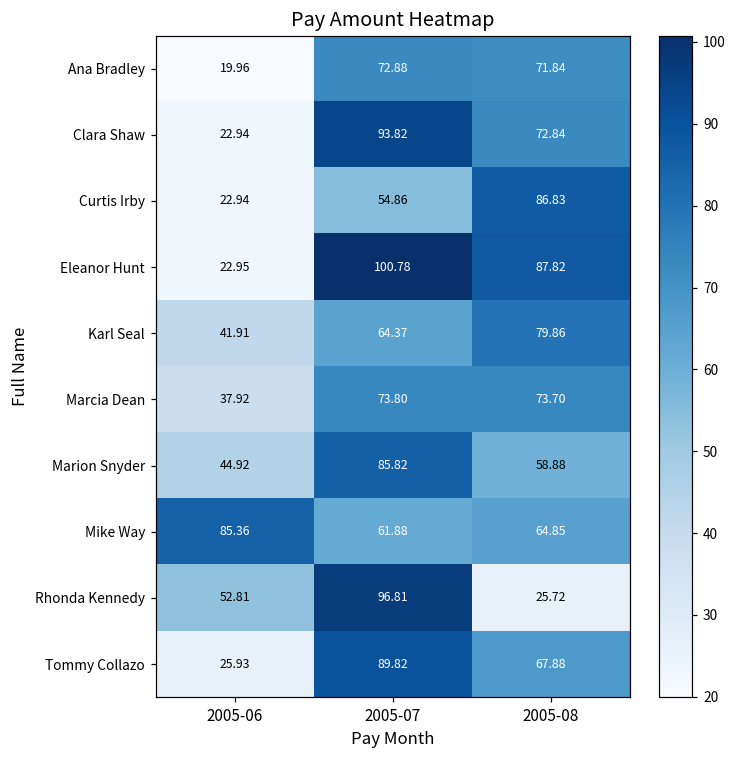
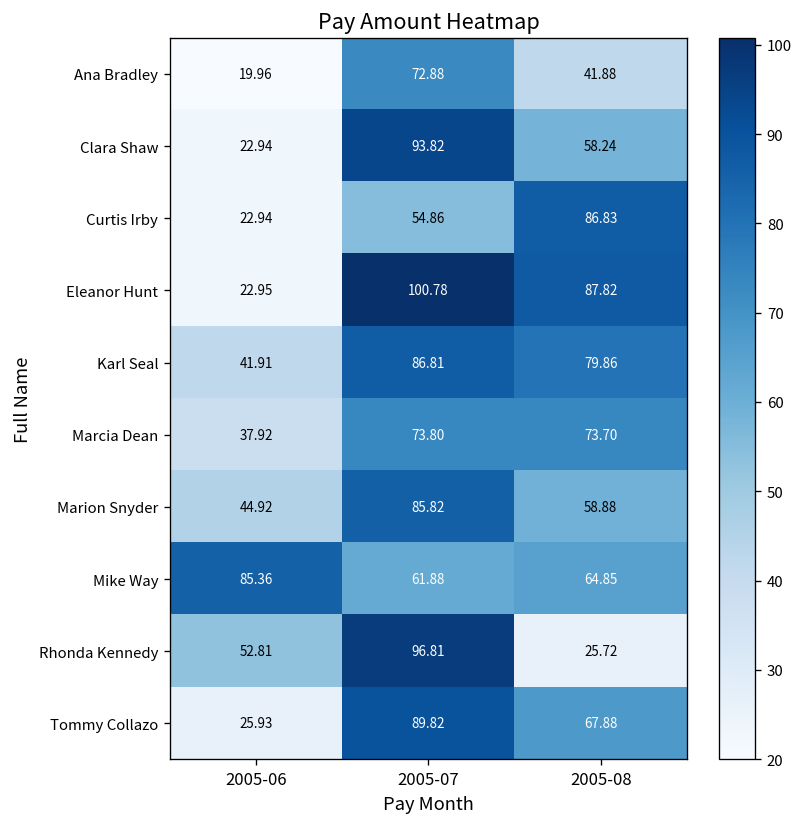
  {
    "Ana Bradley": {
      "2005-06": 19.96,
      "2005-07": 72.88,
-     "2005-08": 71.84
+     "2005-08": 41.88
    },
    "Clara Shaw": {
      "2005-06": 22.94,
      "2005-07": 93.82,
-     "2005-08": 72.84
+     "2005-08": 58.24
    },
    "Curtis Irby": {
      "2005-06": 22.94,
      "2005-07": 54.86,
      "2005-08": 86.83
    },
    "Eleanor Hunt": {
      "2005-06": 22.95,
      "2005-07": 100.78,
      "2005-08": 87.82
    },
    "Karl Seal": {
      "2005-06": 41.91,
-     "2005-07": 64.37,
+     "2005-07": 86.81,
      "2005-08": 79.86
    },
    "Marcia Dean": {
      "2005-06": 37.92,
      "2005-07": 73.80,
      "2005-08": 73.70
    },
    "Marion Snyder": {
      "2005-06": 44.92,
      "2005-07": 85.82,
      "2005-08": 58.88
    },
    "Mike Way": {
      "2005-06": 85.36,
      "2005-07": 61.88,
      "2005-08": 64.85
    },
    "Rhonda Kennedy": {
      "2005-06": 52.81,
      "2005-07": 96.81,
      "2005-08": 25.72
    },
    "Tommy Collazo": {
      "2005-06": 25.93,
      "2005-07": 89.82,
      "2005-08": 67.88
    }
  }
